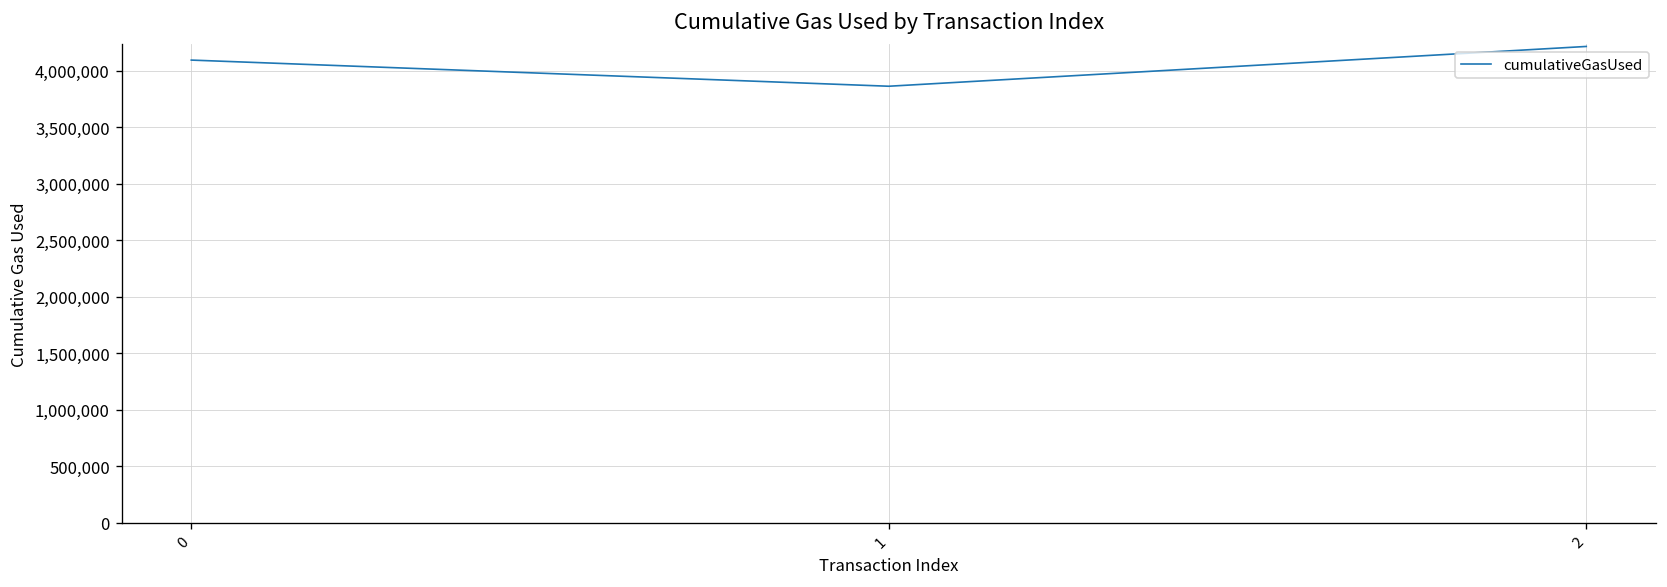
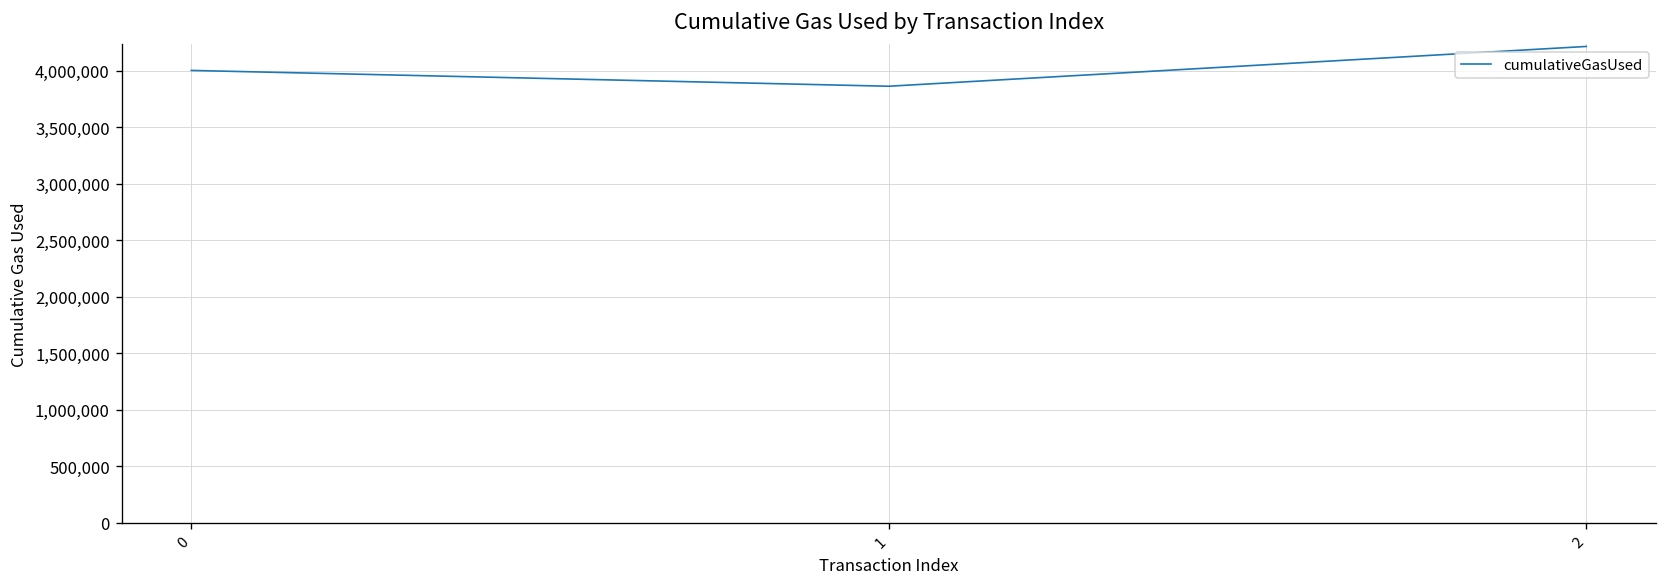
  {
-   "0": "4,100,000",
+   "0": "4,000,000",
    "1": "3,900,000",
    "2": "4,200,000"
  }
